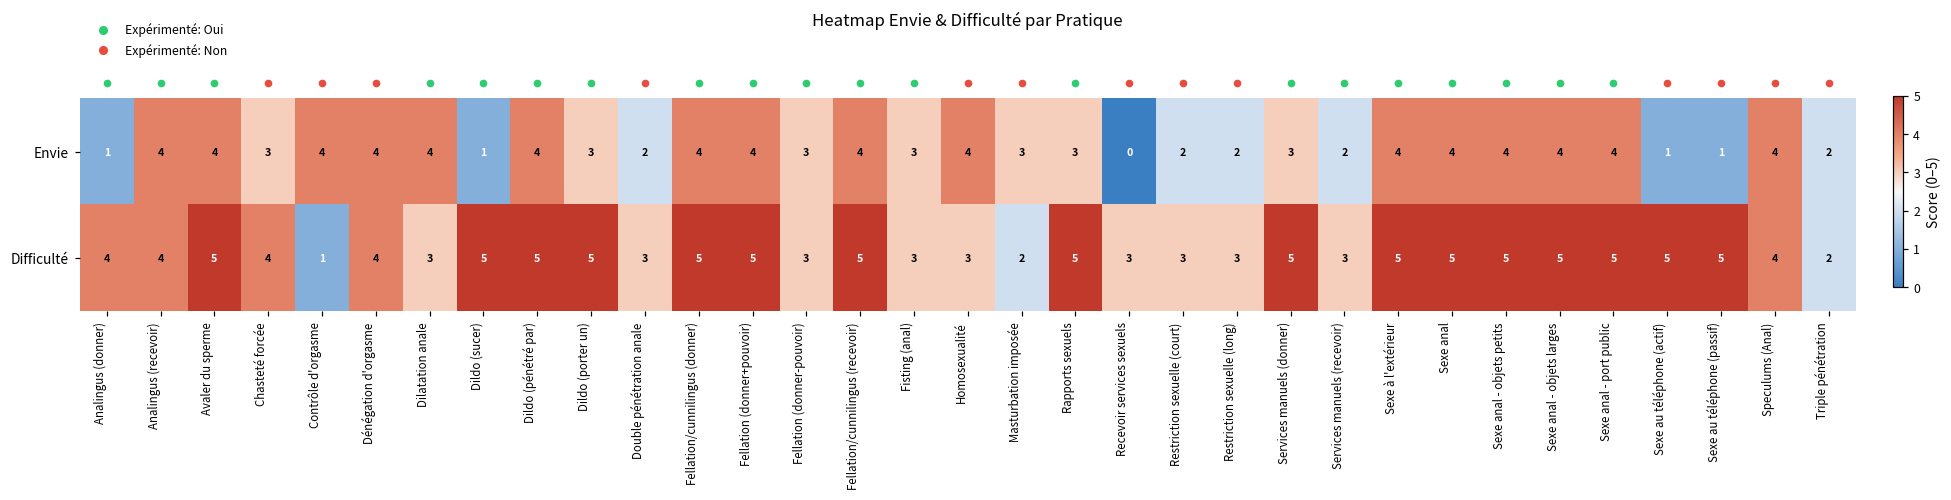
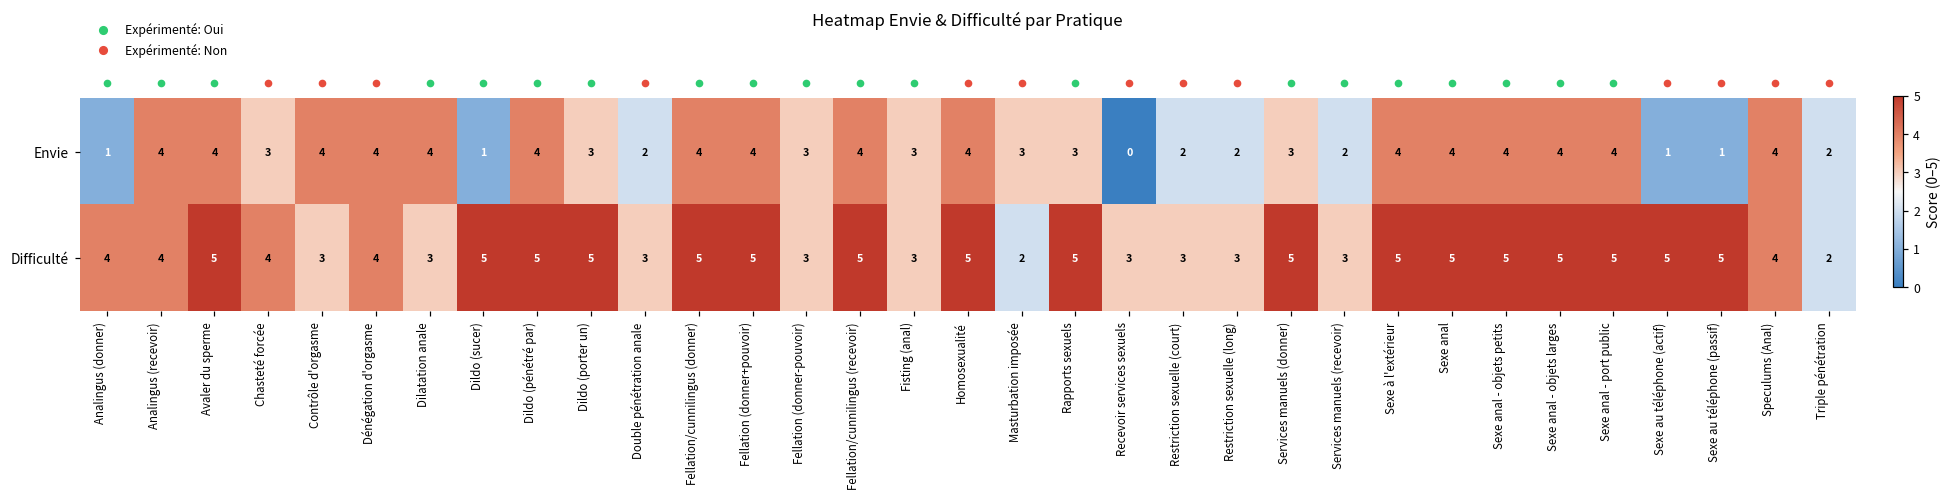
  {
    "Envie": {
      "Analingus (donner)": 1,
      "Analingus (recevoir)": 4,
      "Avaler du sperme": 4,
      "Chasteté forcée": 3,
      "Contrôle d'orgasme": 4,
      "Dénégation d'orgasme": 4,
      "Dilatation anale": 4,
      "Dildo (sucer)": 1,
      "Dildo (pénétré par)": 4,
      "Dildo (porter un)": 3,
      "Double pénétration anale": 2,
      "Fellation/cunnilingus (donner)": 4,
      "Fellation (donner+pouvoir)": 4,
      "Fellation (donner-pouvoir)": 3,
      "Fellation/cunnilingus (recevoir)": 4,
      "Fisting (anal)": 3,
      "Homosexualité": 4,
      "Masturbation imposée": 3,
      "Rapports sexuels": 3,
      "Recevoir services sexuels": 0,
      "Restriction sexuelle (court)": 2,
      "Restriction sexuelle (long)": 2,
      "Services manuels (donner)": 3,
      "Services manuels (recevoir)": 2,
      "Sexe à l'extérieur": 4,
      "Sexe anal": 4,
      "Sexe anal - objets petits": 4,
      "Sexe anal - objets larges": 4,
      "Sexe anal - port public": 4,
      "Sexe au téléphone (actif)": 1,
      "Sexe au téléphone (passif)": 1,
      "Speculums (Anal)": 4,
      "Triple pénétration": 2
    },
    "Difficulté": {
      "Analingus (donner)": 4,
      "Analingus (recevoir)": 4,
      "Avaler du sperme": 5,
      "Chasteté forcée": 4,
-     "Contrôle d'orgasme": 1,
+     "Contrôle d'orgasme": 3,
      "Dénégation d'orgasme": 4,
      "Dilatation anale": 3,
      "Dildo (sucer)": 5,
      "Dildo (pénétré par)": 5,
      "Dildo (porter un)": 5,
      "Double pénétration anale": 3,
      "Fellation/cunnilingus (donner)": 5,
      "Fellation (donner+pouvoir)": 5,
      "Fellation (donner-pouvoir)": 3,
      "Fellation/cunnilingus (recevoir)": 5,
      "Fisting (anal)": 3,
-     "Homosexualité": 3,
+     "Homosexualité": 5,
      "Masturbation imposée": 2,
      "Rapports sexuels": 5,
      "Recevoir services sexuels": 3,
      "Restriction sexuelle (court)": 3,
      "Restriction sexuelle (long)": 3,
      "Services manuels (donner)": 5,
      "Services manuels (recevoir)": 3,
      "Sexe à l'extérieur": 5,
      "Sexe anal": 5,
      "Sexe anal - objets petits": 5,
      "Sexe anal - objets larges": 5,
      "Sexe anal - port public": 5,
      "Sexe au téléphone (actif)": 5,
      "Sexe au téléphone (passif)": 5,
      "Speculums (Anal)": 4,
      "Triple pénétration": 2
    }
  }
